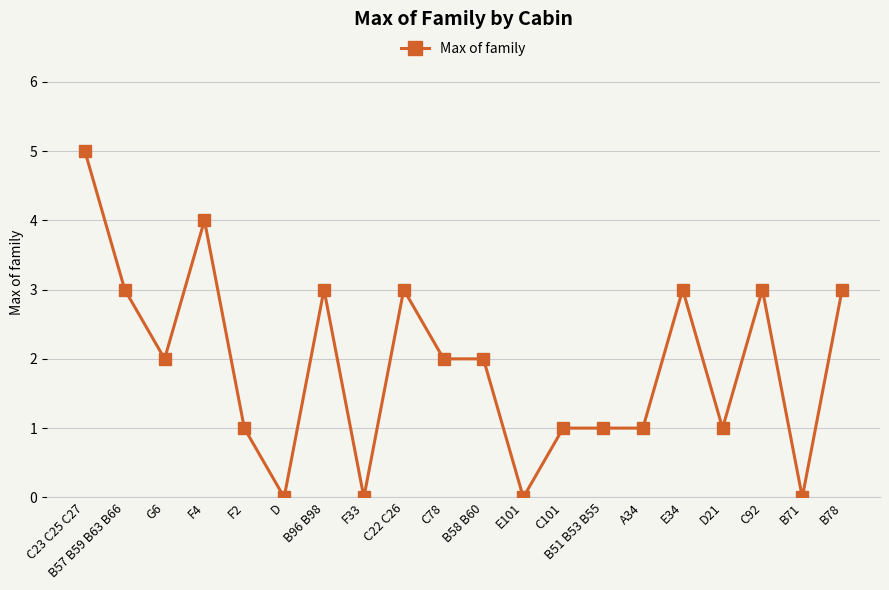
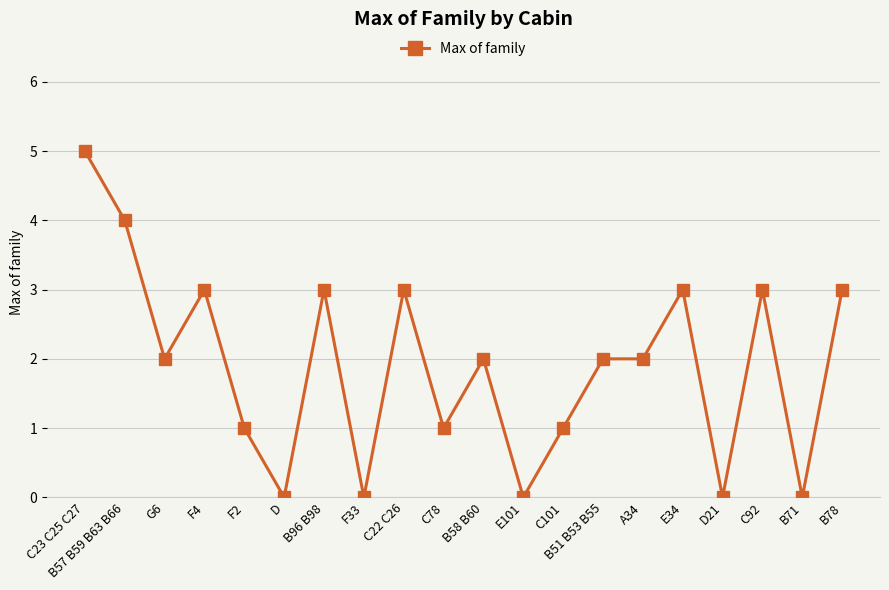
  {
    "C23 C25 C27": 5,
-   "B57 B59 B63 B66": 3,
+   "B57 B59 B63 B66": 4,
    "G6": 2,
-   "F4": 4,
+   "F4": 3,
    "F2": 1,
    "D": 0,
    "B96 B98": 3,
    "F33": 0,
    "C22 C26": 3,
-   "C78": 2,
+   "C78": 1,
    "B58 B60": 2,
    "E101": 0,
    "C101": 1,
-   "B51 B53 B55": 1,
-   "A34": 1,
+   "B51 B53 B55": 2,
+   "A34": 2,
    "E34": 3,
-   "D21": 1,
+   "D21": 0,
    "C92": 3,
    "B71": 0,
    "B78": 3
  }
